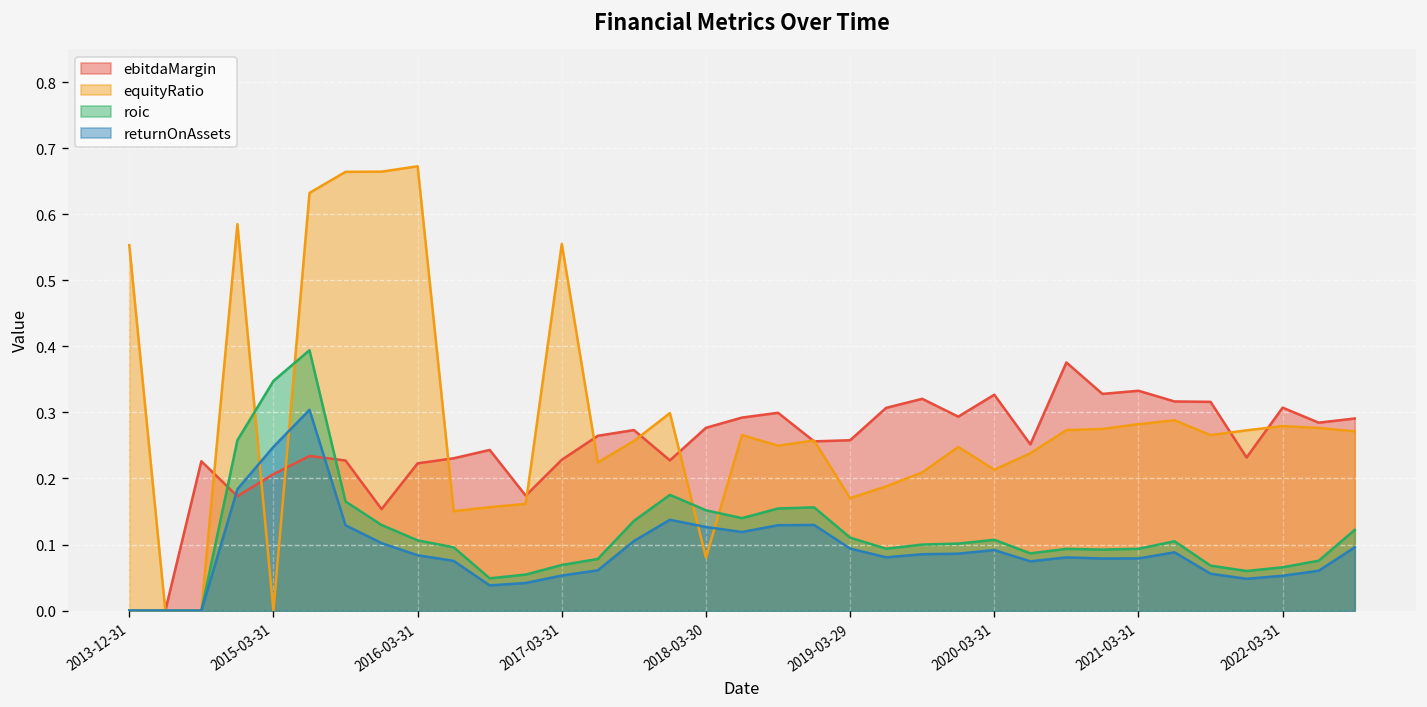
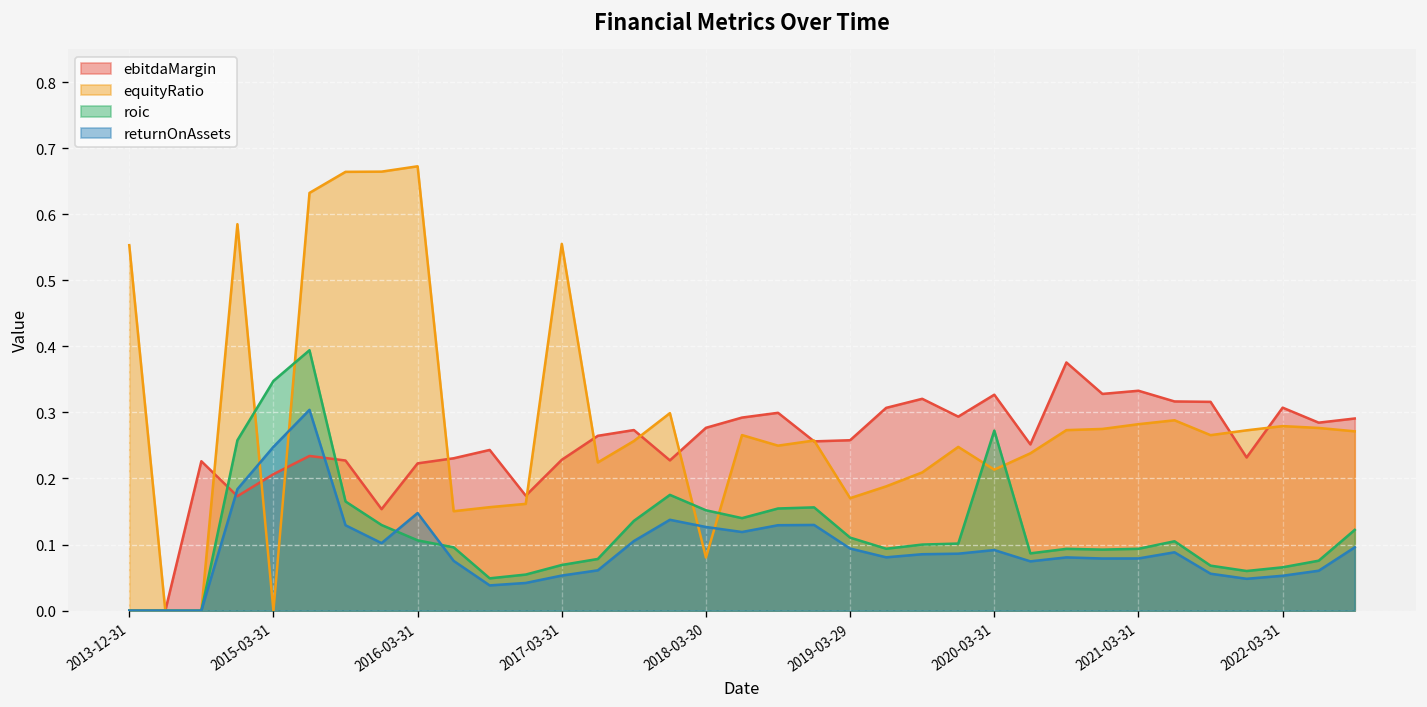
  {
    "ebitdaMargin": {
      "2015-03-31": 0.21,
      "2016-03-31": 0.22,
      "2017-03-31": 0.23,
      "2018-03-30": 0.28,
      "2019-03-29": 0.26,
      "2020-03-31": 0.33,
      "2021-03-31": 0.33,
      "2022-03-31": 0.31
    },
    "equityRatio": {
      "2013-12-31": 0.55,
      "2015-03-31": 0.00,
      "2016-03-31": 0.67,
      "2017-03-31": 0.56,
      "2018-03-30": 0.08,
      "2019-03-29": 0.17,
      "2020-03-31": 0.21,
      "2021-03-31": 0.28,
      "2022-03-31": 0.28
    },
    "roic": {
      "2015-03-31": 0.35,
      "2016-03-31": 0.11,
      "2017-03-31": 0.07,
      "2018-03-30": 0.15,
      "2019-03-29": 0.11,
-     "2020-03-31": 0.11,
+     "2020-03-31": 0.27,
      "2021-03-31": 0.09,
      "2022-03-31": 0.07
    },
    "returnOnAssets": {
      "2015-03-31": 0.25,
-     "2016-03-31": 0.08,
+     "2016-03-31": 0.15,
      "2017-03-31": 0.05,
      "2018-03-30": 0.13,
      "2019-03-29": 0.09,
      "2020-03-31": 0.09,
      "2021-03-31": 0.08,
      "2022-03-31": 0.05
    }
  }
